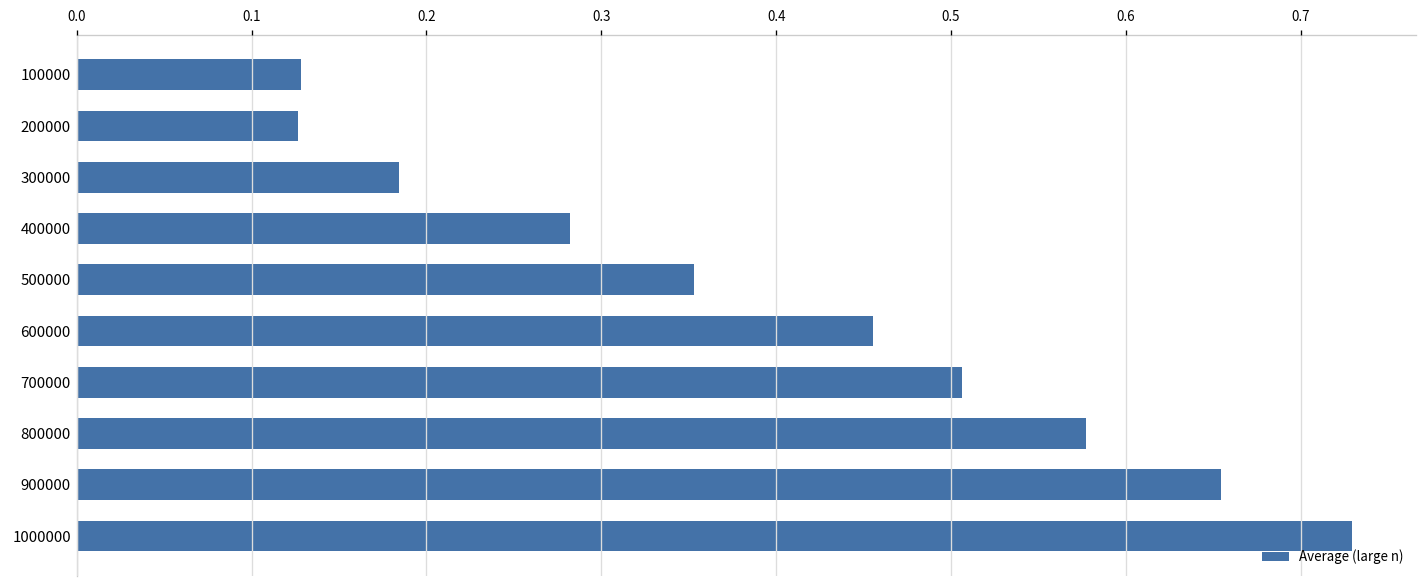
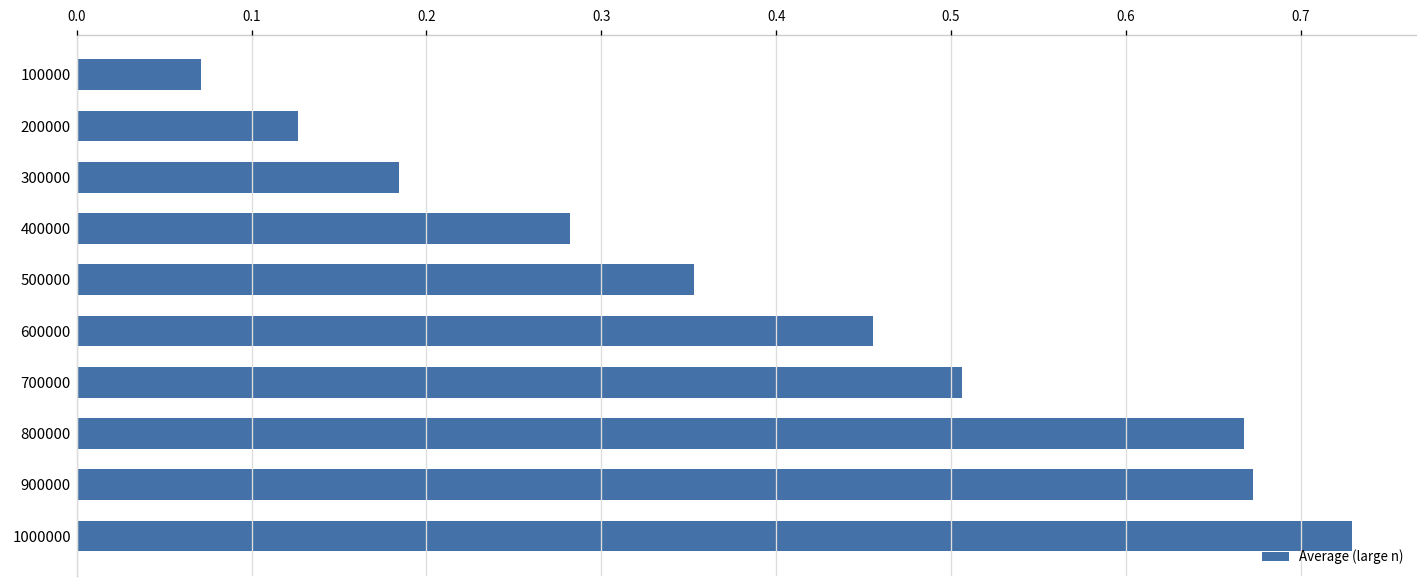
  {
-   "100000": 0.128,
+   "100000": 0.071,
    "200000": 0.126,
    "300000": 0.185,
    "400000": 0.282,
    "500000": 0.353,
    "600000": 0.455,
    "700000": 0.506,
-   "800000": 0.577,
-   "900000": 0.654,
+   "800000": 0.667,
+   "900000": 0.673,
    "1000000": 0.729
  }
